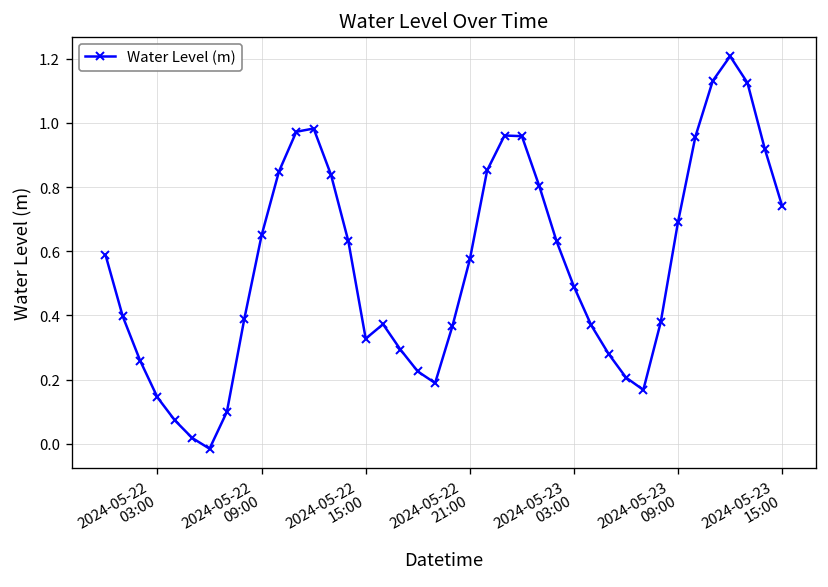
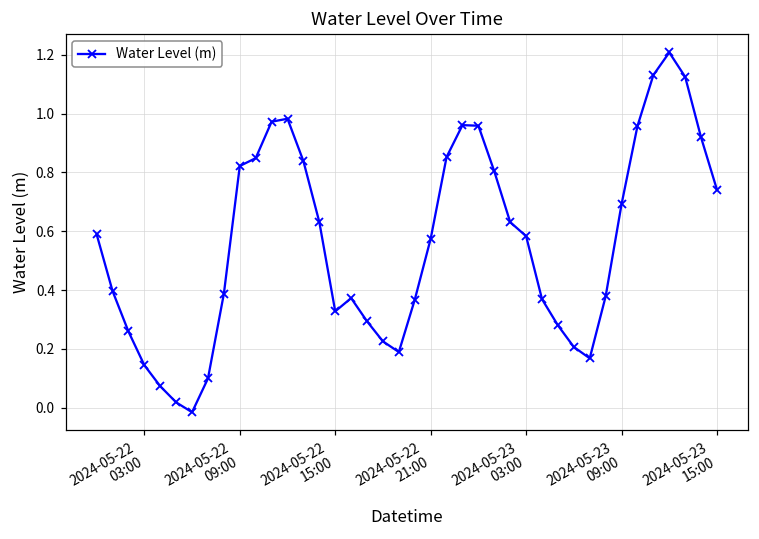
  {
    "2024-05-22 03:00": 0.14,
-   "2024-05-22 09:00": 0.65,
+   "2024-05-22 09:00": 0.82,
    "2024-05-22 15:00": 0.33,
    "2024-05-22 21:00": 0.57,
-   "2024-05-23 03:00": 0.49,
+   "2024-05-23 03:00": 0.58,
    "2024-05-23 09:00": 0.69,
    "2024-05-23 15:00": 0.74
  }
